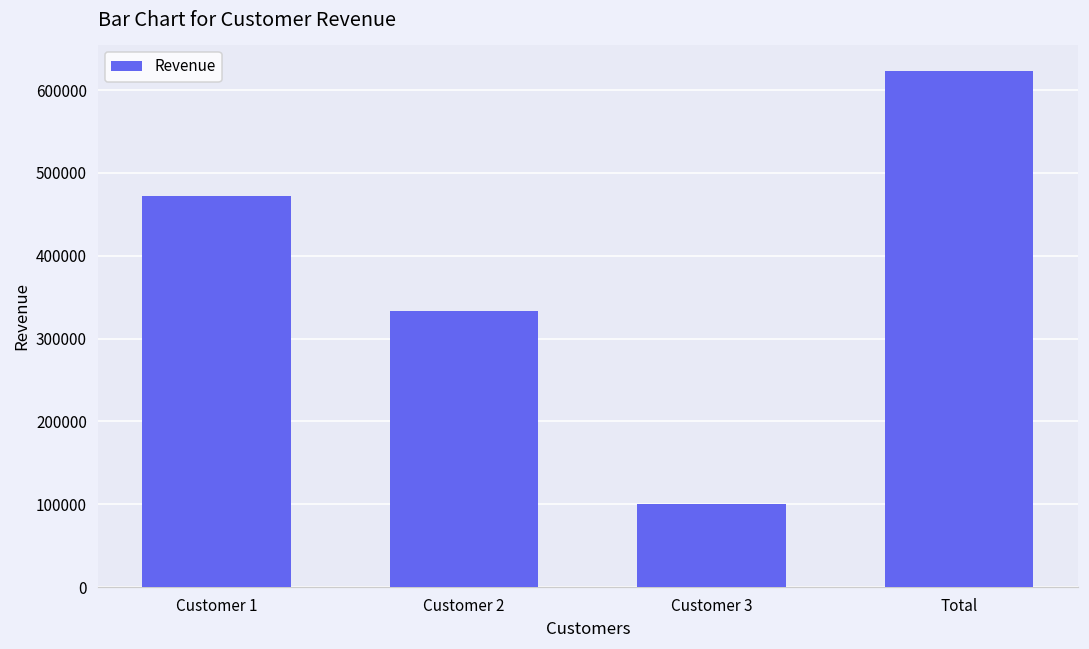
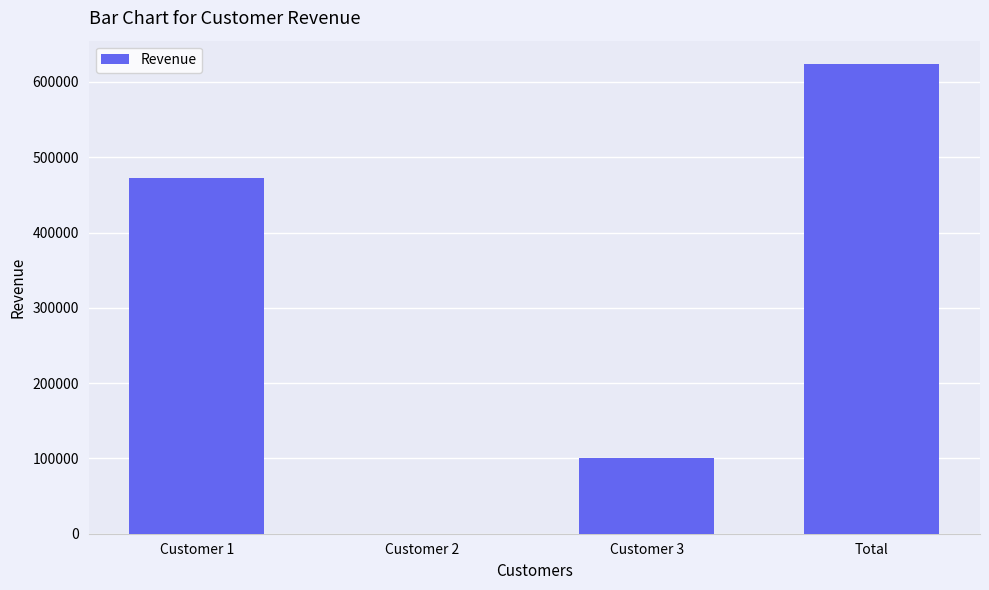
  {
    "Customer 1": 470000,
-   "Customer 2": 330000,
+   "Customer 2": 0,
    "Customer 3": 100000,
    "Total": 620000
  }
